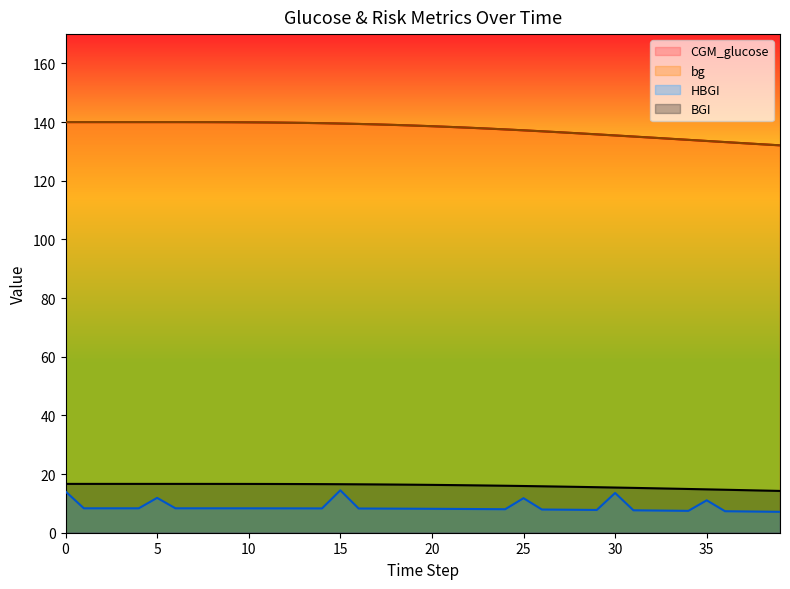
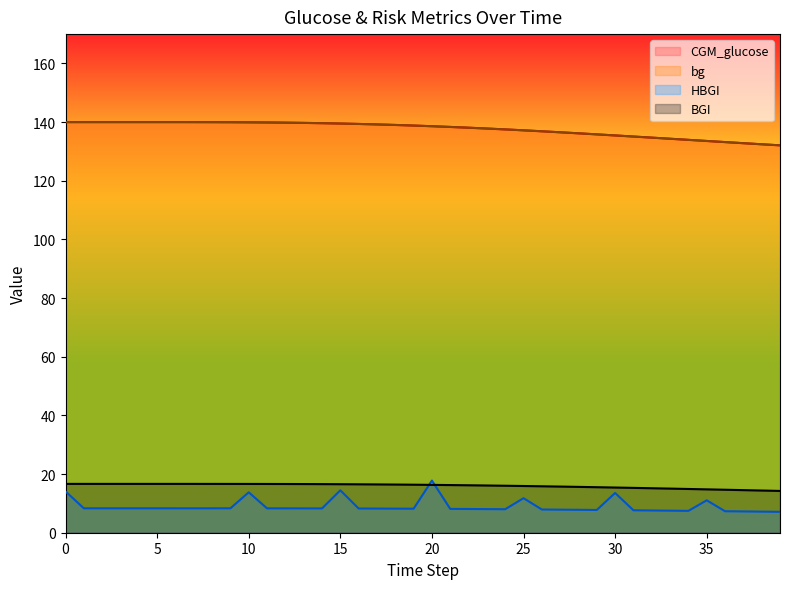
  {
    "HBGI": {
      "0": 14,
-     "5": 12,
-     "10": 8,
+     "5": 8,
+     "10": 14,
      "15": 14,
-     "20": 8,
+     "20": 18,
      "25": 12,
      "30": 14,
      "35": 11
    },
    "BGI": {
      "0": 17,
      "5": 17,
      "10": 17,
      "15": 17,
      "20": 16,
      "25": 16,
      "30": 15,
      "35": 15
    }
  }
